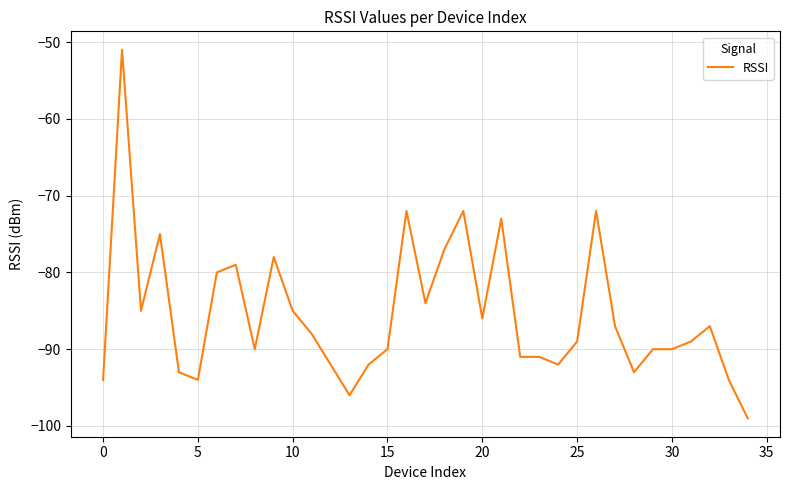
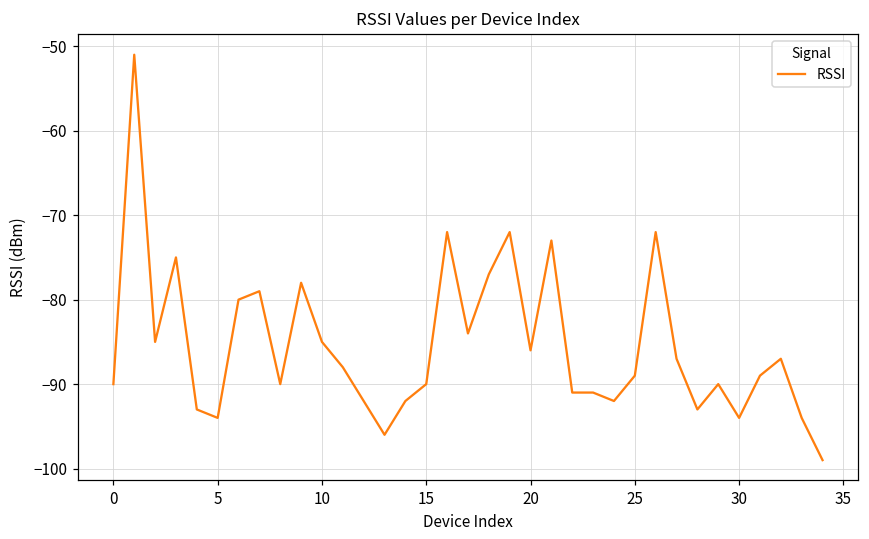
  {
-   "0": -94,
+   "0": -90,
    "5": -94,
    "10": -85,
    "15": -90,
    "20": -86,
    "25": -89,
-   "30": -90
+   "30": -94
  }
